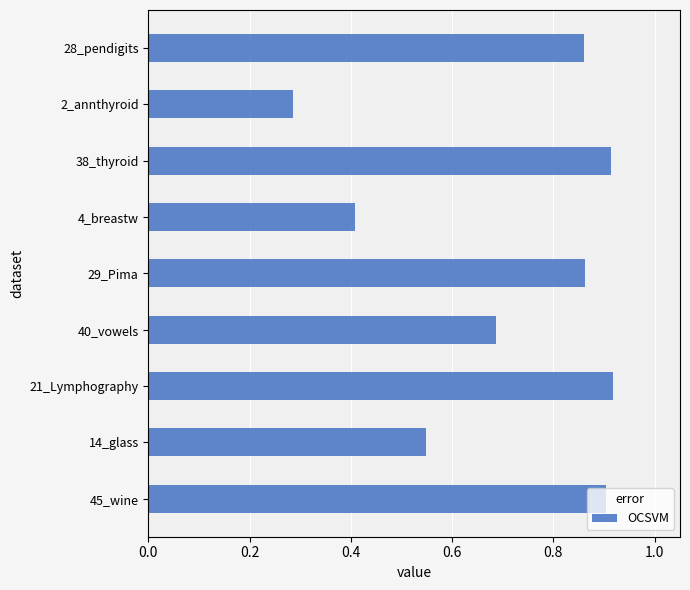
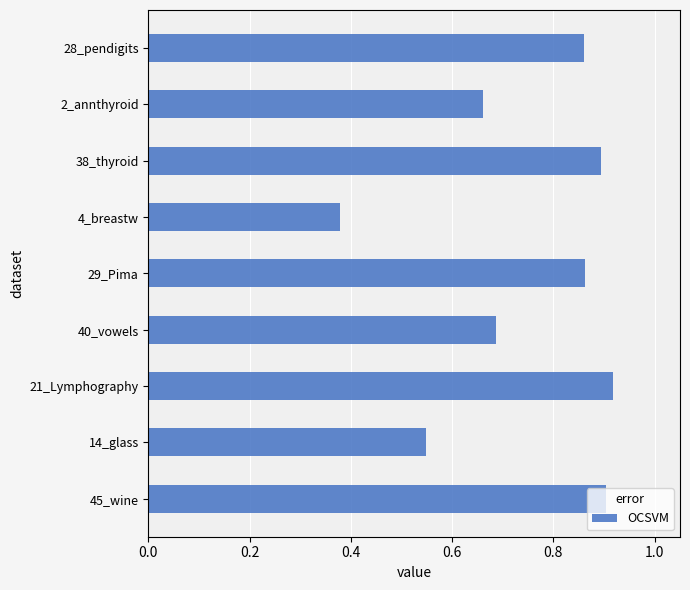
  {
    "28_pendigits": 0.86,
-   "2_annthyroid": 0.29,
-   "38_thyroid": 0.91,
-   "4_breastw": 0.41,
+   "2_annthyroid": 0.66,
+   "38_thyroid": 0.89,
+   "4_breastw": 0.38,
    "29_Pima": 0.86,
    "40_vowels": 0.69,
    "21_Lymphography": 0.92,
    "14_glass": 0.55
  }
